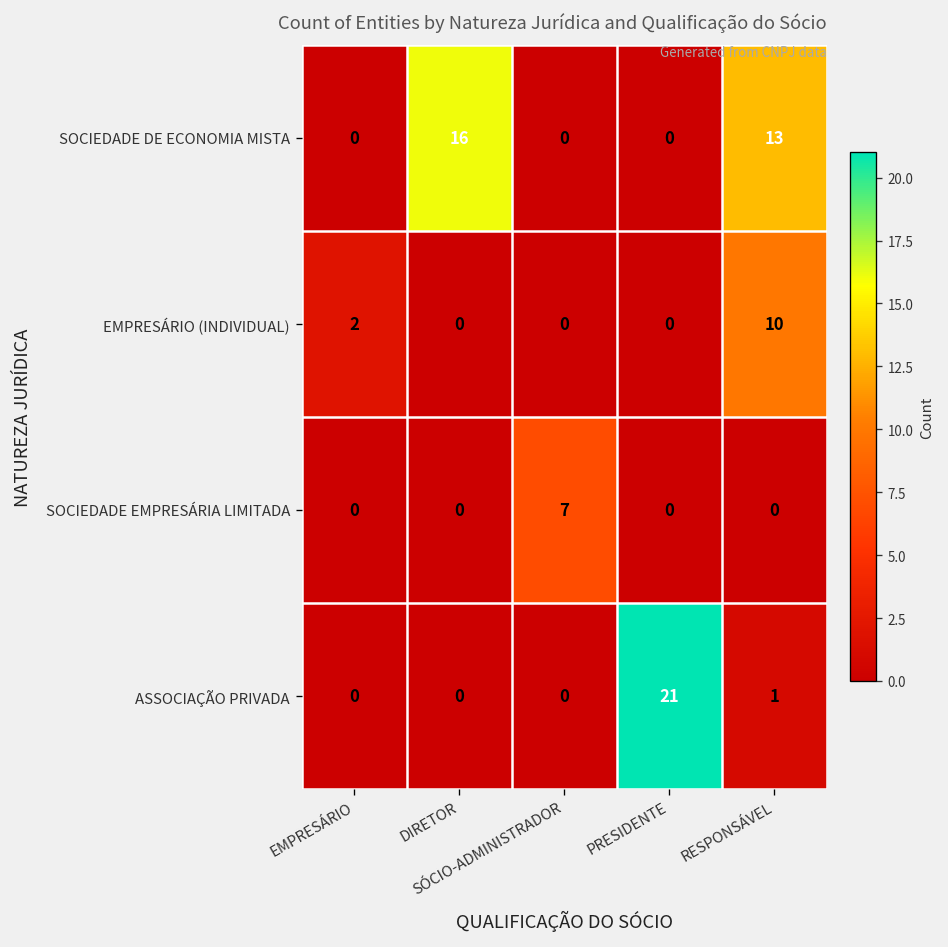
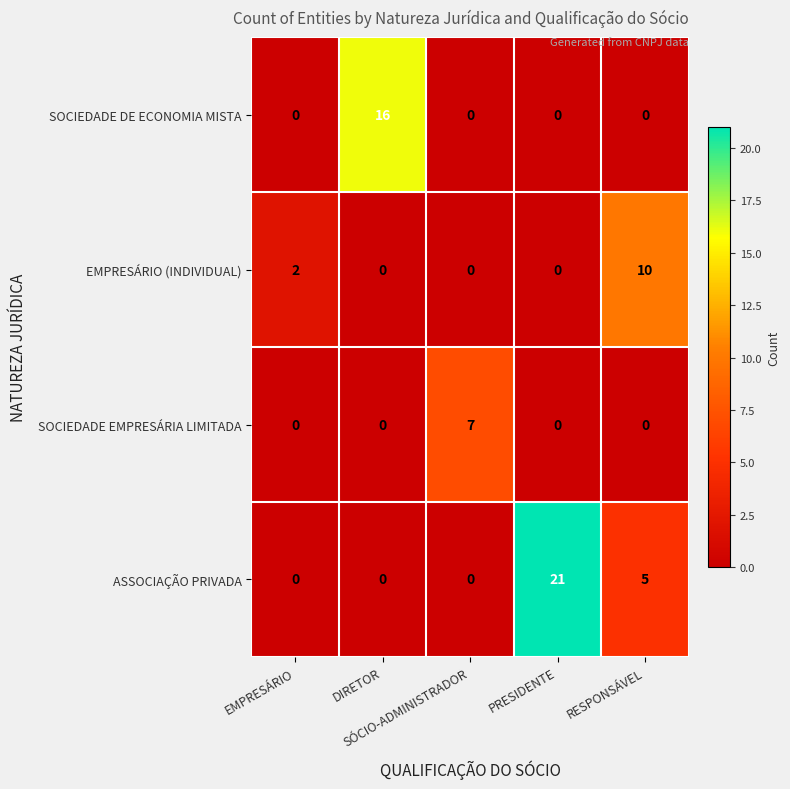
  {
    "SOCIEDADE DE ECONOMIA MISTA": {
      "EMPRESÁRIO": 0,
      "DIRETOR": 16,
      "SÓCIO-ADMINISTRADOR": 0,
      "PRESIDENTE": 0,
-     "RESPONSÁVEL": 13
+     "RESPONSÁVEL": 0
    },
    "EMPRESÁRIO (INDIVIDUAL)": {
      "EMPRESÁRIO": 2,
      "DIRETOR": 0,
      "SÓCIO-ADMINISTRADOR": 0,
      "PRESIDENTE": 0,
      "RESPONSÁVEL": 10
    },
    "SOCIEDADE EMPRESÁRIA LIMITADA": {
      "EMPRESÁRIO": 0,
      "DIRETOR": 0,
      "SÓCIO-ADMINISTRADOR": 7,
      "PRESIDENTE": 0,
      "RESPONSÁVEL": 0
    },
    "ASSOCIAÇÃO PRIVADA": {
      "EMPRESÁRIO": 0,
      "DIRETOR": 0,
      "SÓCIO-ADMINISTRADOR": 0,
      "PRESIDENTE": 21,
-     "RESPONSÁVEL": 1
+     "RESPONSÁVEL": 5
    }
  }
